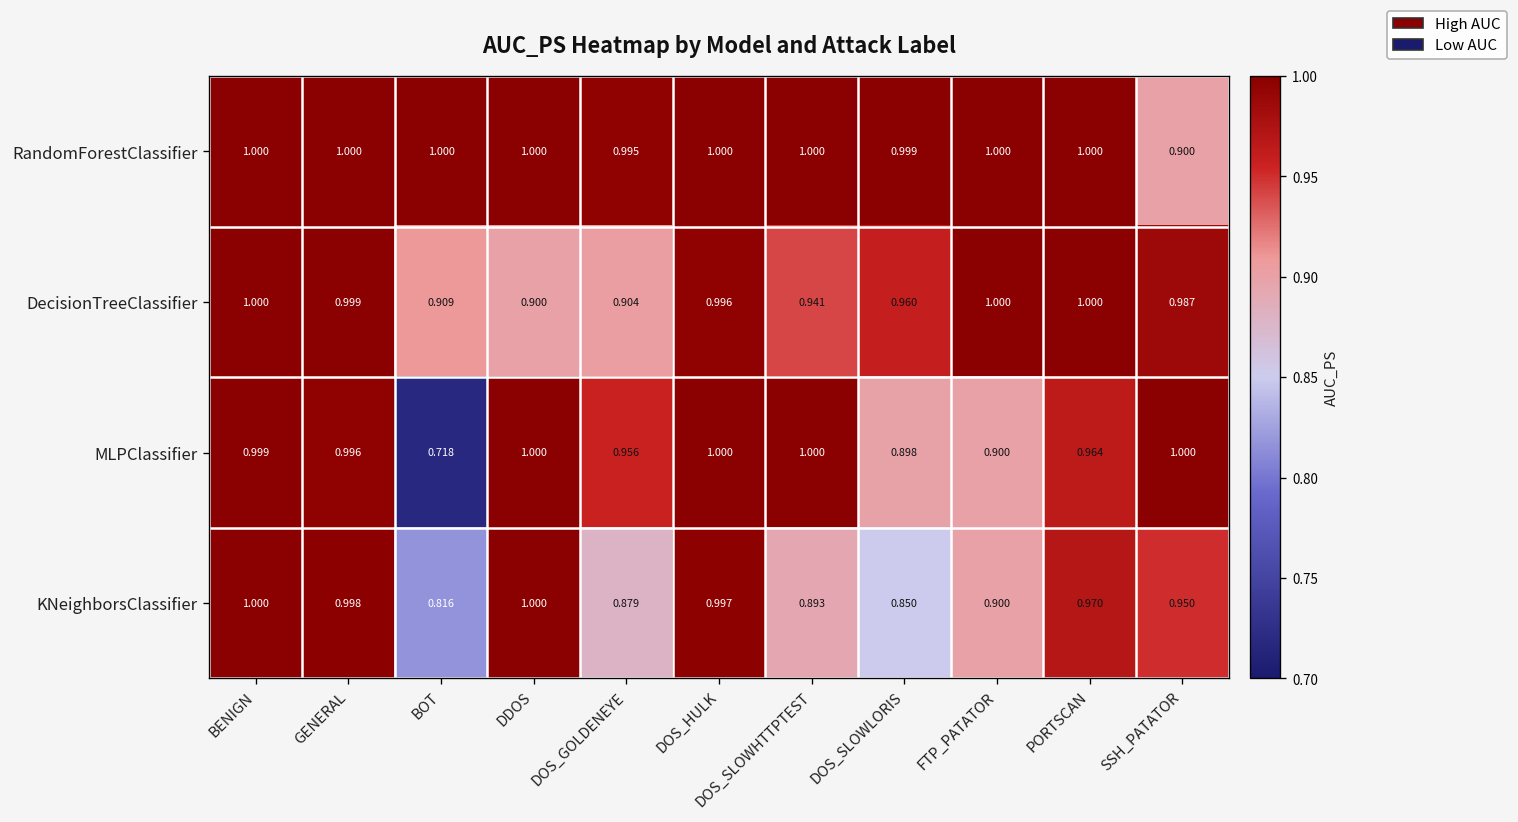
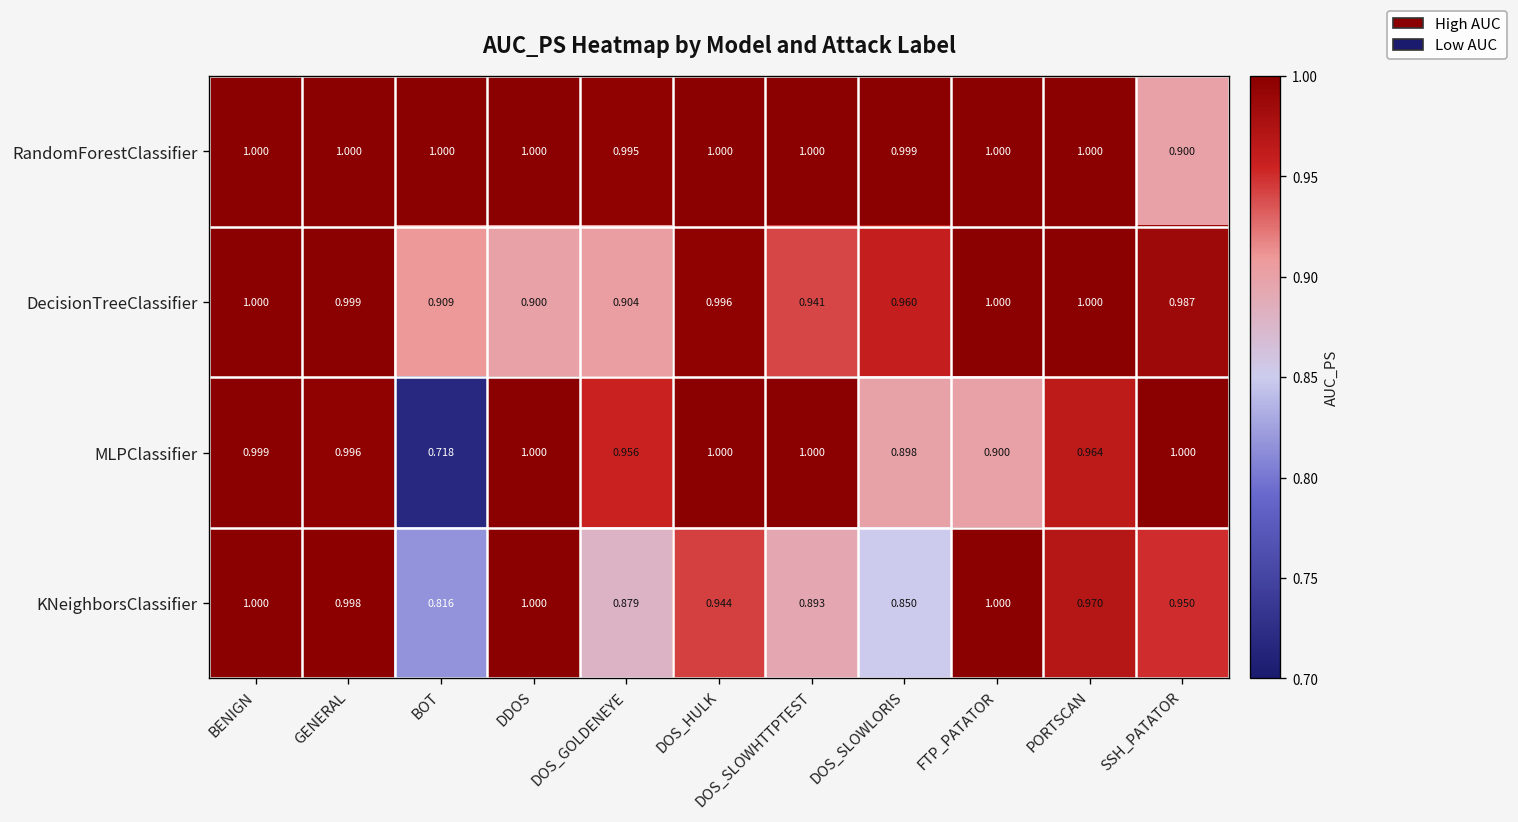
  {
    "RandomForestClassifier": {
      "BENIGN": 1.000,
      "GENERAL": 1.000,
      "BOT": 1.000,
      "DDOS": 1.000,
      "DOS_GOLDENEYE": 0.995,
      "DOS_HULK": 1.000,
      "DOS_SLOWHTTPTEST": 1.000,
      "DOS_SLOWLORIS": 0.999,
      "FTP_PATATOR": 1.000,
      "PORTSCAN": 1.000,
      "SSH_PATATOR": 0.900
    },
    "DecisionTreeClassifier": {
      "BENIGN": 1.000,
      "GENERAL": 0.999,
      "BOT": 0.909,
      "DDOS": 0.900,
      "DOS_GOLDENEYE": 0.904,
      "DOS_HULK": 0.996,
      "DOS_SLOWHTTPTEST": 0.941,
      "DOS_SLOWLORIS": 0.960,
      "FTP_PATATOR": 1.000,
      "PORTSCAN": 1.000,
      "SSH_PATATOR": 0.987
    },
    "MLPClassifier": {
      "BENIGN": 0.999,
      "GENERAL": 0.996,
      "BOT": 0.718,
      "DDOS": 1.000,
      "DOS_GOLDENEYE": 0.956,
      "DOS_HULK": 1.000,
      "DOS_SLOWHTTPTEST": 1.000,
      "DOS_SLOWLORIS": 0.898,
      "FTP_PATATOR": 0.900,
      "PORTSCAN": 0.964,
      "SSH_PATATOR": 1.000
    },
    "KNeighborsClassifier": {
      "BENIGN": 1.000,
      "GENERAL": 0.998,
      "BOT": 0.816,
      "DDOS": 1.000,
      "DOS_GOLDENEYE": 0.879,
-     "DOS_HULK": 0.997,
+     "DOS_HULK": 0.944,
      "DOS_SLOWHTTPTEST": 0.893,
      "DOS_SLOWLORIS": 0.850,
-     "FTP_PATATOR": 0.900,
+     "FTP_PATATOR": 1.000,
      "PORTSCAN": 0.970,
      "SSH_PATATOR": 0.950
    }
  }
